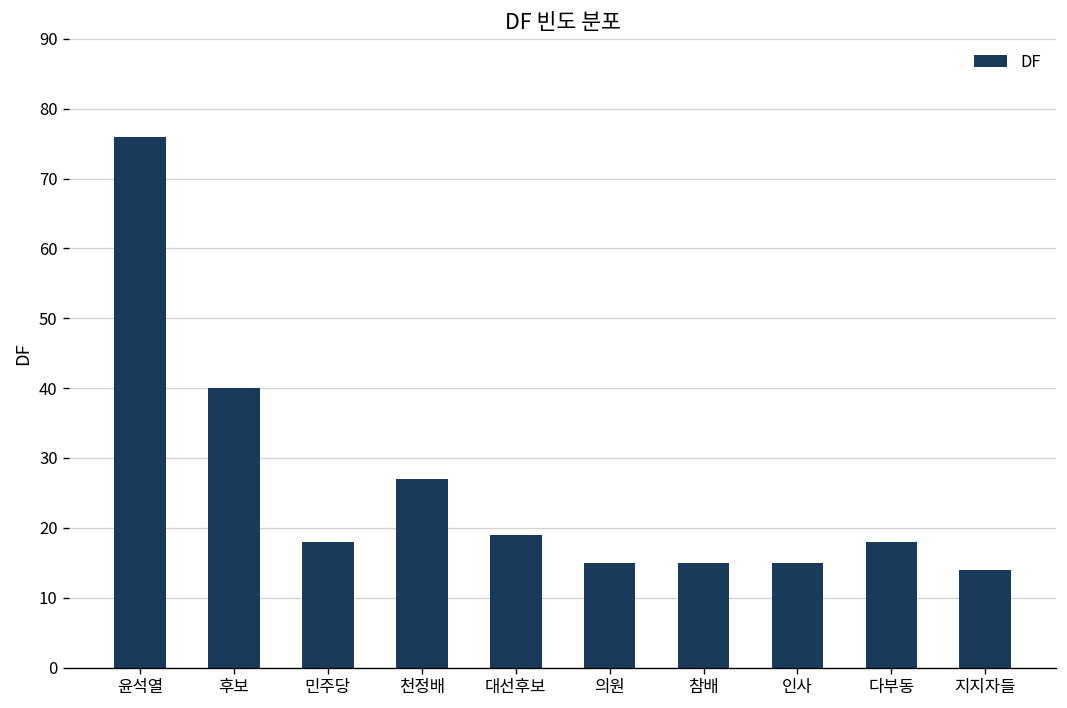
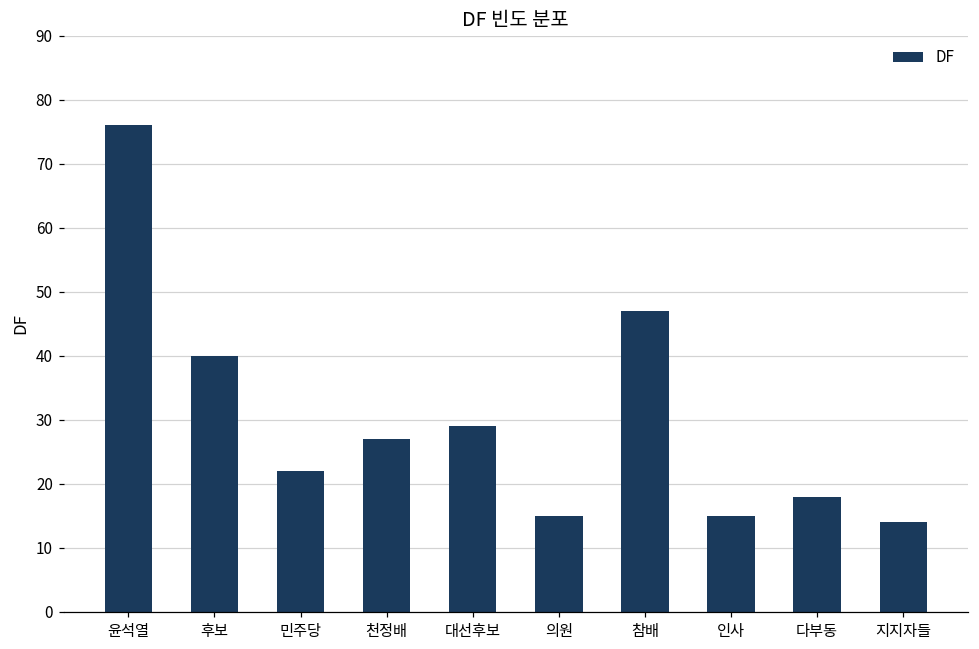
  {
    "윤석열": 76,
    "후보": 40,
-   "민주당": 18,
+   "민주당": 22,
    "천정배": 27,
-   "대선후보": 19,
+   "대선후보": 29,
    "의원": 15,
-   "참배": 15,
+   "참배": 47,
    "인사": 15,
    "다부동": 18,
    "지지자들": 14
  }
